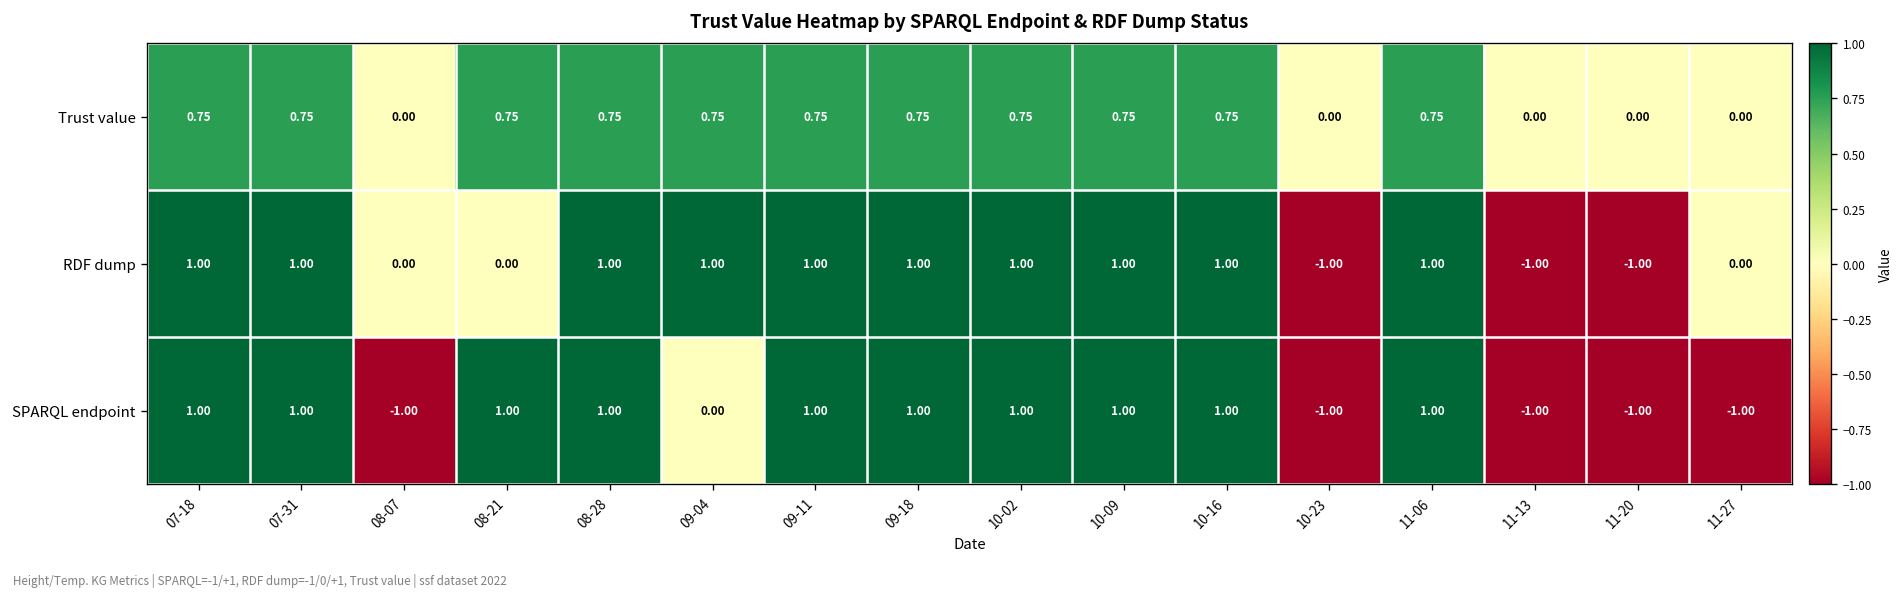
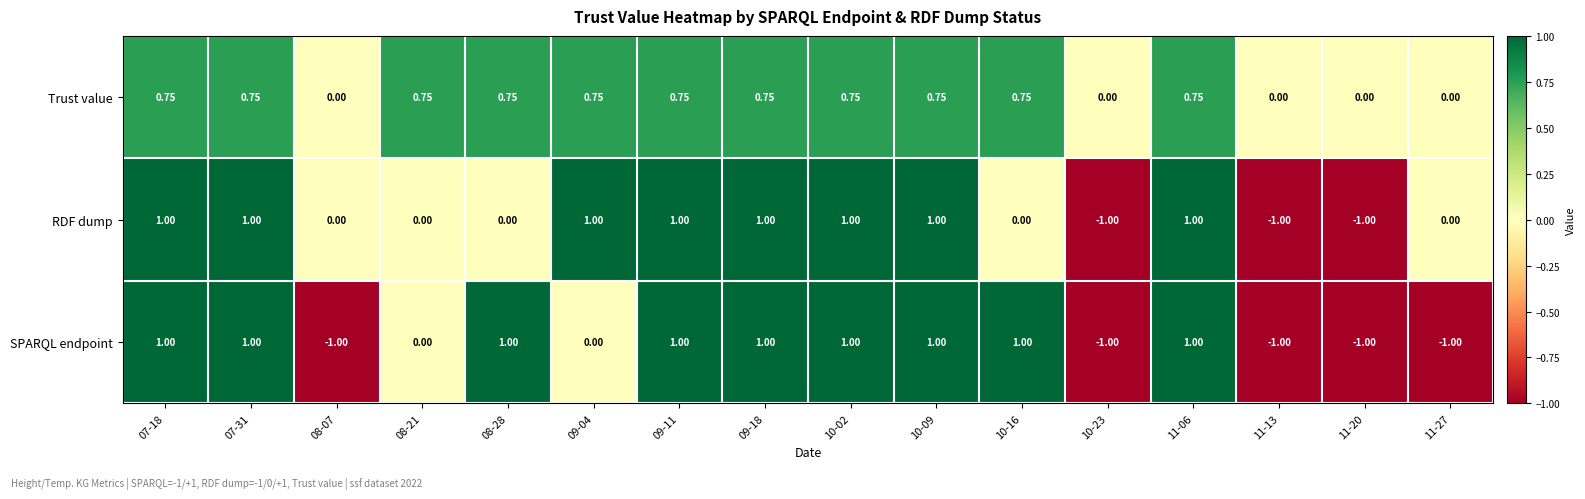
  {
    "Trust value": {
      "07-18": 0.75,
      "07-31": 0.75,
      "08-07": 0.00,
      "08-21": 0.75,
      "08-28": 0.75,
      "09-04": 0.75,
      "09-11": 0.75,
      "09-18": 0.75,
      "10-02": 0.75,
      "10-09": 0.75,
      "10-16": 0.75,
      "10-23": 0.00,
      "11-06": 0.75,
      "11-13": 0.00,
      "11-20": 0.00,
      "11-27": 0.00
    },
    "RDF dump": {
      "07-18": 1.00,
      "07-31": 1.00,
      "08-07": 0.00,
      "08-21": 0.00,
-     "08-28": 1.00,
+     "08-28": 0.00,
      "09-04": 1.00,
      "09-11": 1.00,
      "09-18": 1.00,
      "10-02": 1.00,
      "10-09": 1.00,
-     "10-16": 1.00,
+     "10-16": 0.00,
      "10-23": -1.00,
      "11-06": 1.00,
      "11-13": -1.00,
      "11-20": -1.00,
      "11-27": 0.00
    },
    "SPARQL endpoint": {
      "07-18": 1.00,
      "07-31": 1.00,
      "08-07": -1.00,
-     "08-21": 1.00,
+     "08-21": 0.00,
      "08-28": 1.00,
      "09-04": 0.00,
      "09-11": 1.00,
      "09-18": 1.00,
      "10-02": 1.00,
      "10-09": 1.00,
      "10-16": 1.00,
      "10-23": -1.00,
      "11-06": 1.00,
      "11-13": -1.00,
      "11-20": -1.00,
      "11-27": -1.00
    }
  }
